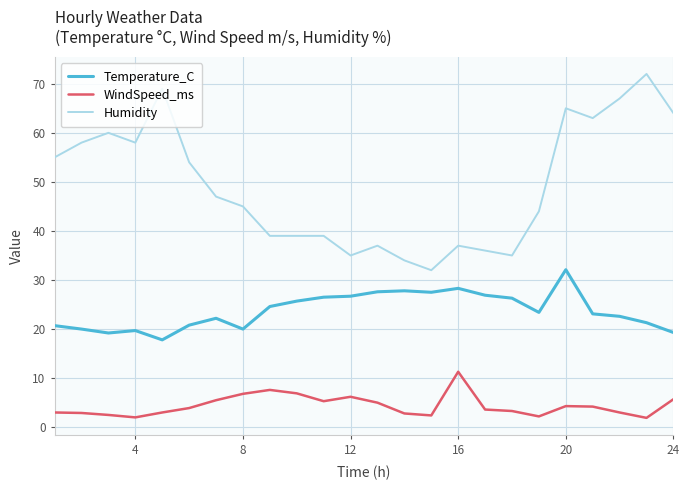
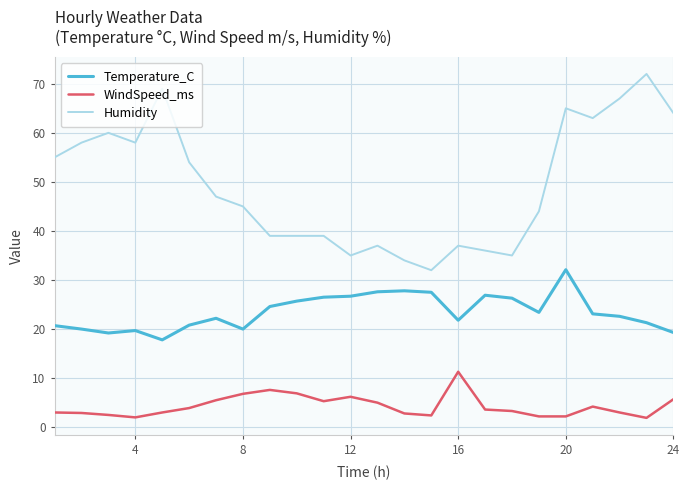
  {
    "Temperature_C": {
      "4": 20,
      "8": 20,
      "12": 27,
-     "16": 28,
+     "16": 22,
      "20": 32,
      "24": 19
    },
    "WindSpeed_ms": {
      "4": 2,
      "8": 7,
      "12": 6,
      "16": 11,
-     "20": 4,
+     "20": 2,
      "24": 6
    },
    "Humidity": {
      "4": 58,
      "8": 45,
      "12": 35,
      "16": 37,
      "20": 65,
      "24": 64
    }
  }
